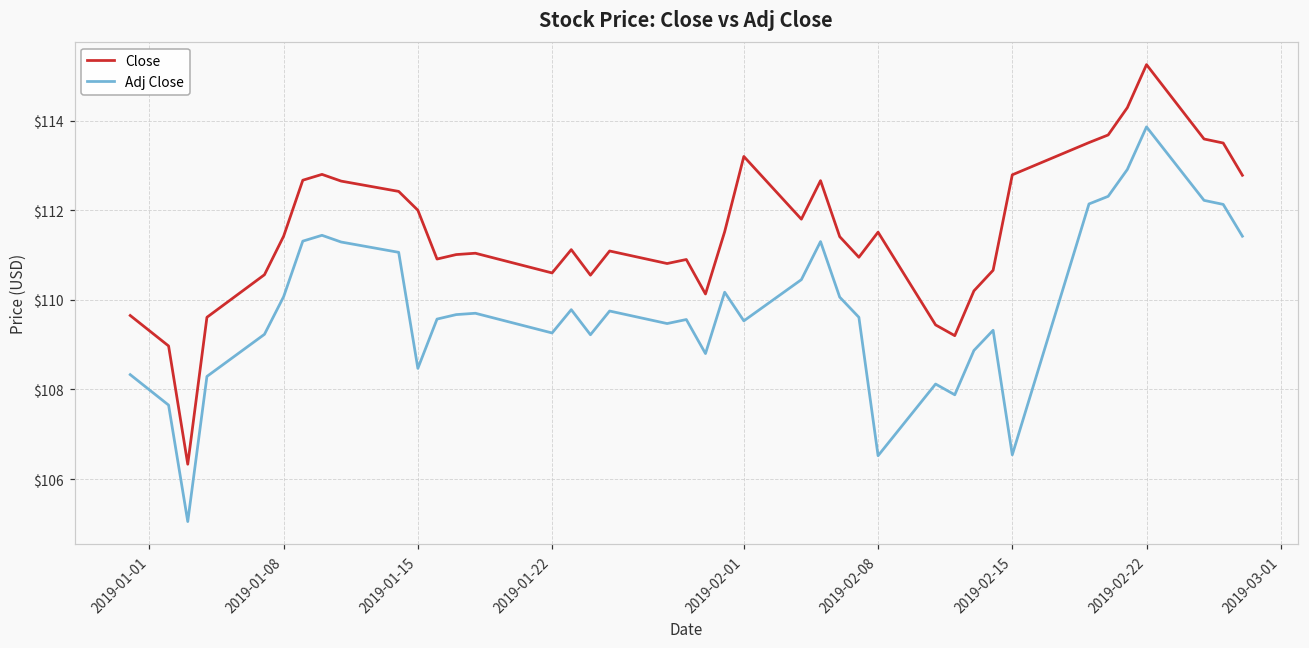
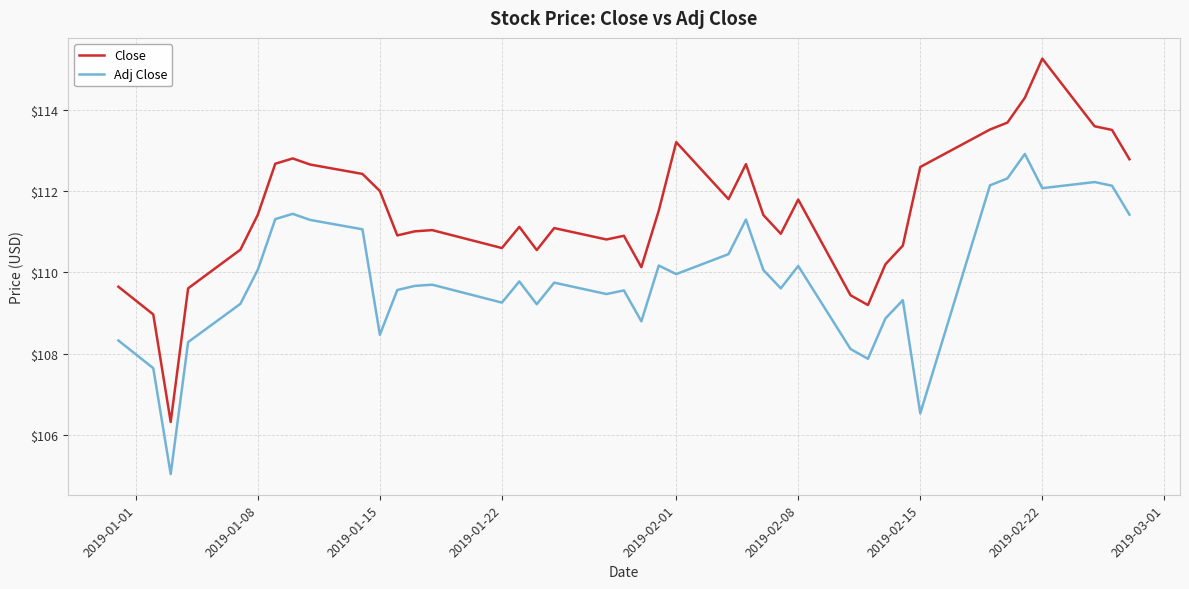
  {
    "Close": {
      "2019-01-08": "$111.4",
      "2019-01-15": "$112.0",
      "2019-01-22": "$110.6",
      "2019-02-01": "$113.2",
-     "2019-02-08": "$111.5",
-     "2019-02-15": "$112.8",
+     "2019-02-08": "$111.8",
+     "2019-02-15": "$112.6",
      "2019-02-22": "$115.3"
    },
    "Adj Close": {
      "2019-01-08": "$110.1",
      "2019-01-15": "$108.5",
      "2019-01-22": "$109.3",
-     "2019-02-01": "$109.5",
-     "2019-02-08": "$106.5",
+     "2019-02-01": "$110.0",
+     "2019-02-08": "$110.2",
      "2019-02-15": "$106.5",
-     "2019-02-22": "$113.9"
+     "2019-02-22": "$112.1"
    }
  }
